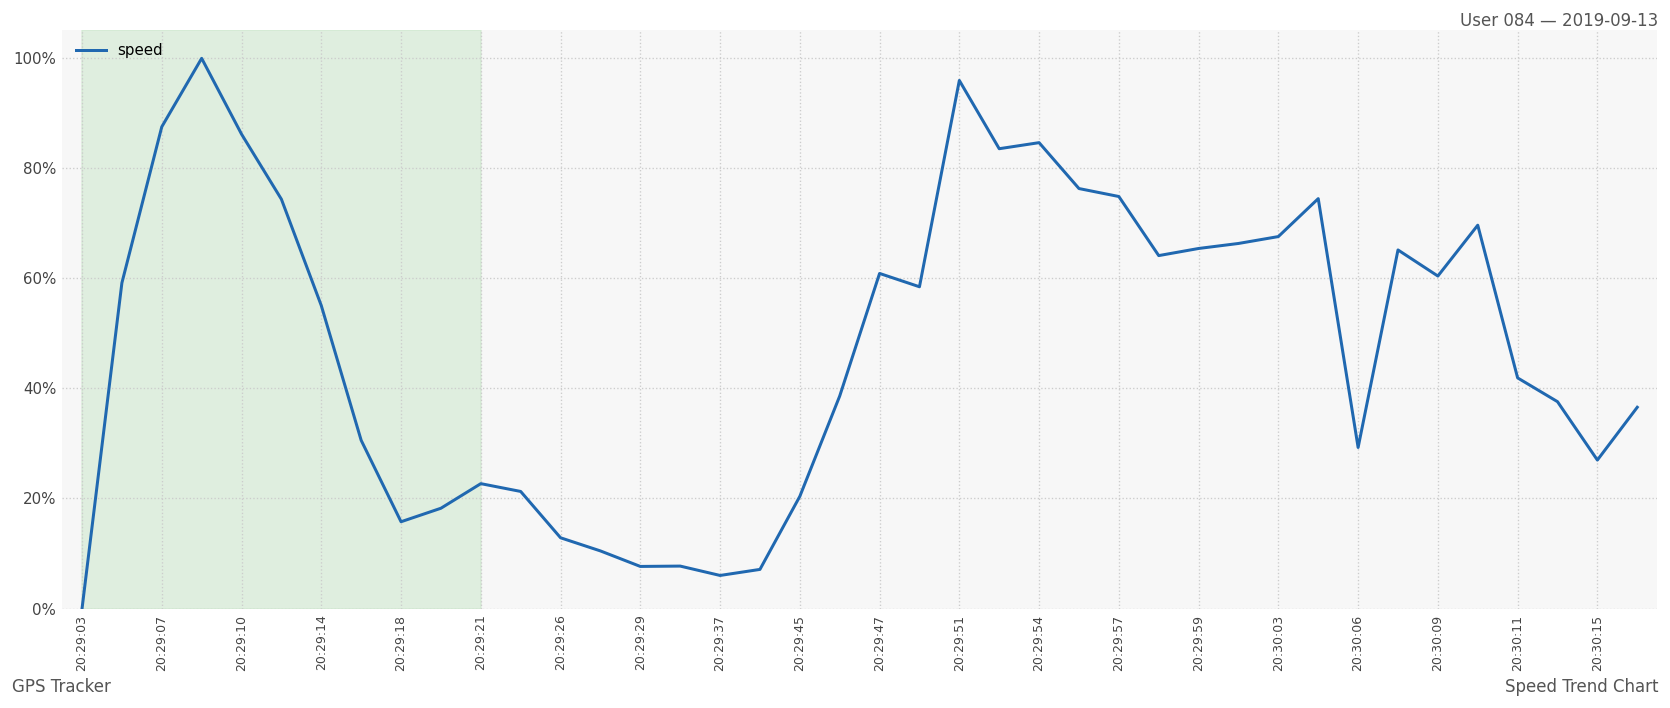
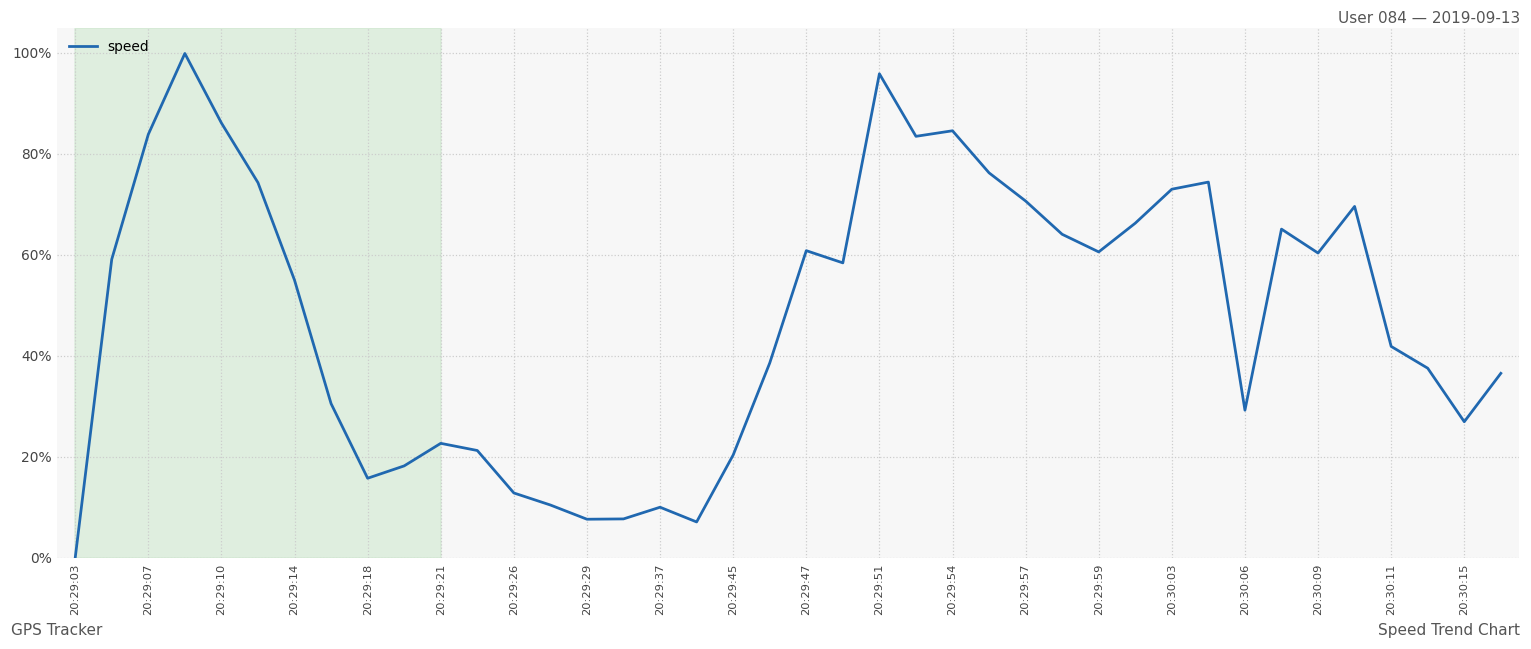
  {
    "20:29:03": "0%",
-   "20:29:07": "87%",
+   "20:29:07": "84%",
    "20:29:10": "86%",
    "20:29:14": "55%",
    "20:29:18": "16%",
    "20:29:21": "23%",
    "20:29:26": "13%",
    "20:29:29": "8%",
-   "20:29:37": "6%",
+   "20:29:37": "10%",
    "20:29:45": "20%",
    "20:29:47": "61%",
    "20:29:51": "96%",
    "20:29:54": "85%",
-   "20:29:57": "75%",
-   "20:29:59": "65%",
-   "20:30:03": "68%",
+   "20:29:57": "71%",
+   "20:29:59": "61%",
+   "20:30:03": "73%",
    "20:30:06": "29%",
    "20:30:09": "60%",
    "20:30:11": "42%",
    "20:30:15": "27%"
  }
